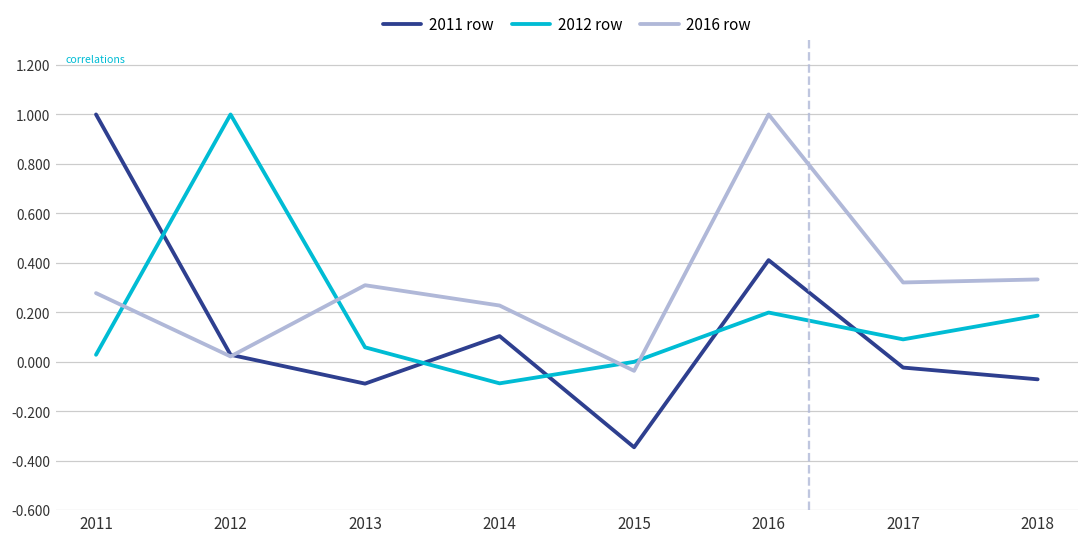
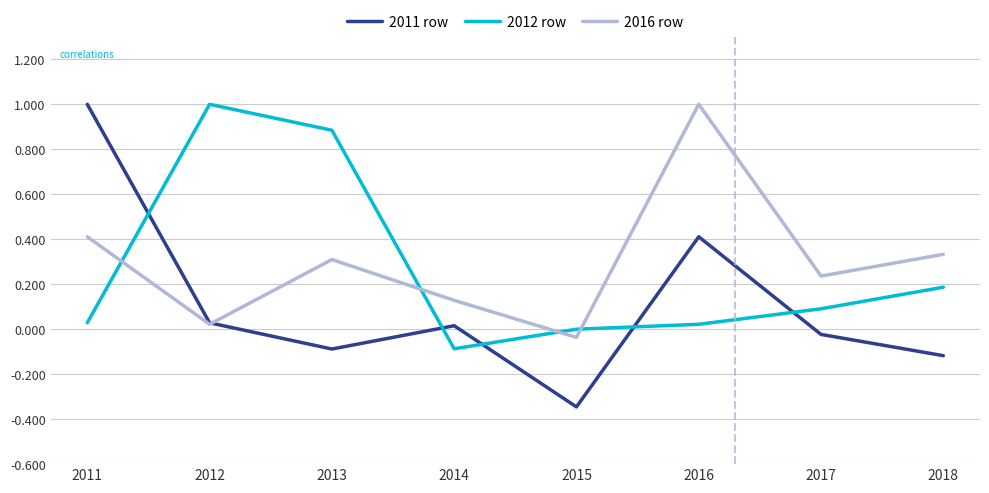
  {
    "2011 row": {
      "2011": 1.00,
      "2013": -0.09,
-     "2014": 0.10,
+     "2014": 0.02,
      "2015": -0.35,
      "2016": 0.41,
      "2017": -0.02,
-     "2018": -0.07
+     "2018": -0.12
    },
    "2012 row": {
      "2011": 0.03,
      "2012": 1.00,
-     "2013": 0.06,
+     "2013": 0.88,
      "2014": -0.09,
      "2015": 0.00,
-     "2016": 0.20,
+     "2016": 0.02,
      "2017": 0.09,
      "2018": 0.19
    },
    "2016 row": {
-     "2011": 0.28,
+     "2011": 0.41,
      "2013": 0.31,
-     "2014": 0.23,
+     "2014": 0.13,
      "2015": -0.04,
      "2016": 1.00,
-     "2017": 0.32,
+     "2017": 0.24,
      "2018": 0.33
    }
  }
